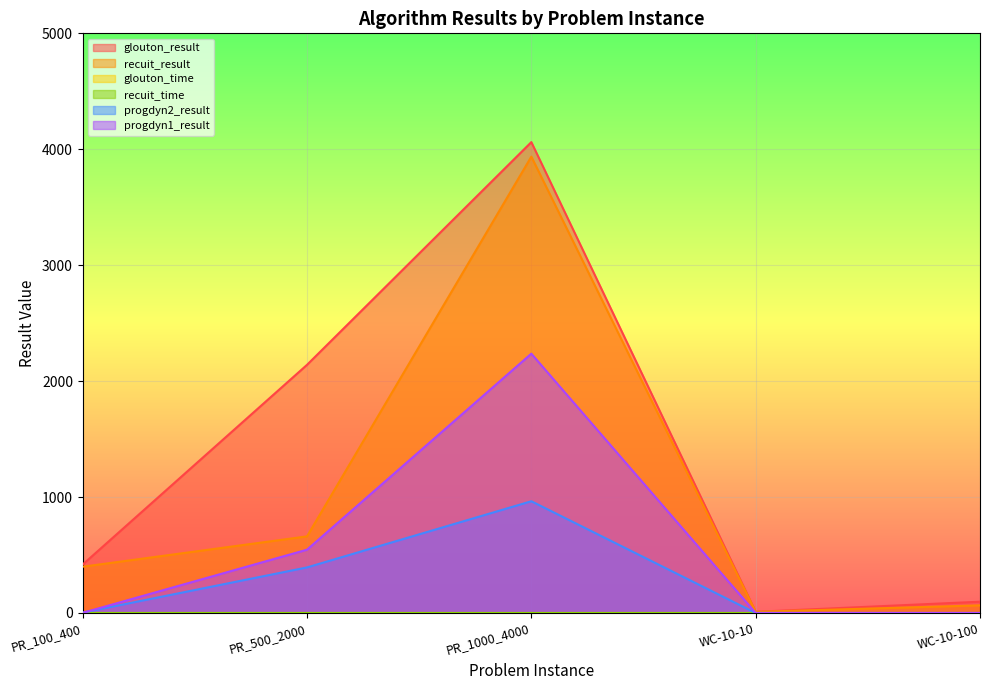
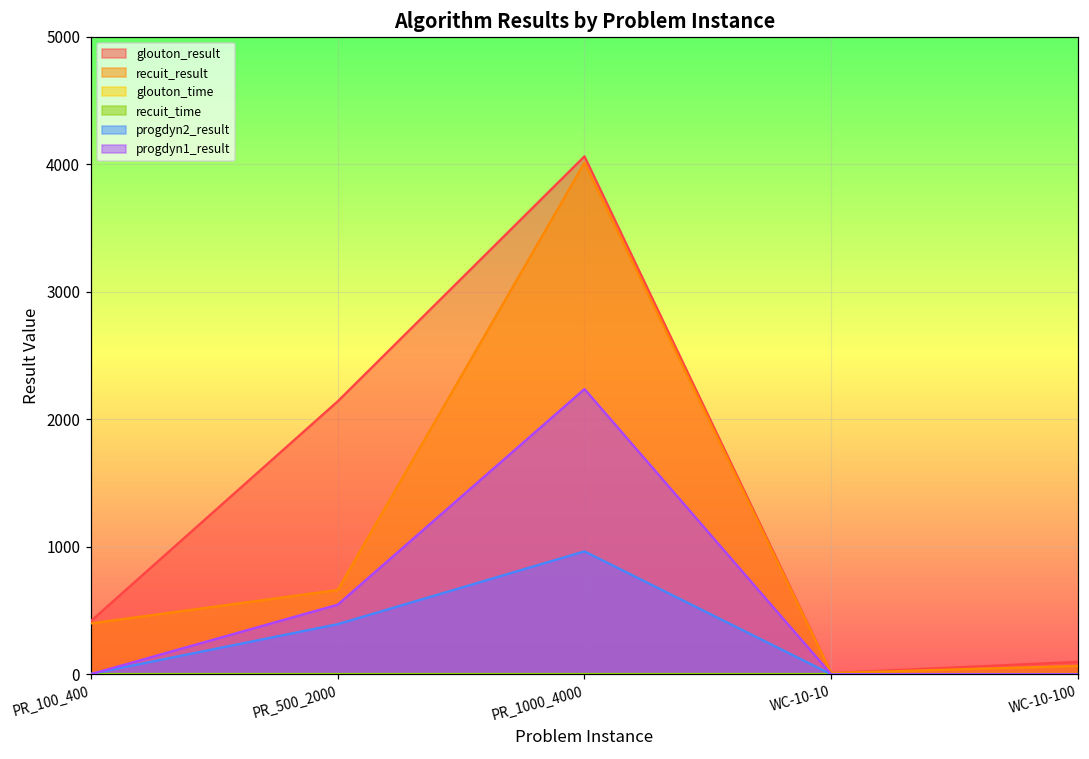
  {
    "glouton_result": {
      "PR_500_2000": 2140,
      "PR_1000_4000": 4060,
      "WC-10-100": 100
    },
    "recuit_result": {
      "PR_500_2000": 660,
-     "PR_1000_4000": 3940,
+     "PR_1000_4000": 4010,
      "WC-10-100": 70
    },
    "recuit_time": {
      "PR_500_2000": 0,
      "PR_1000_4000": 0
    },
    "progdyn2_result": {
      "PR_500_2000": 390,
      "PR_1000_4000": 960
    },
    "progdyn1_result": {
      "PR_500_2000": 550,
      "PR_1000_4000": 2240
    }
  }
